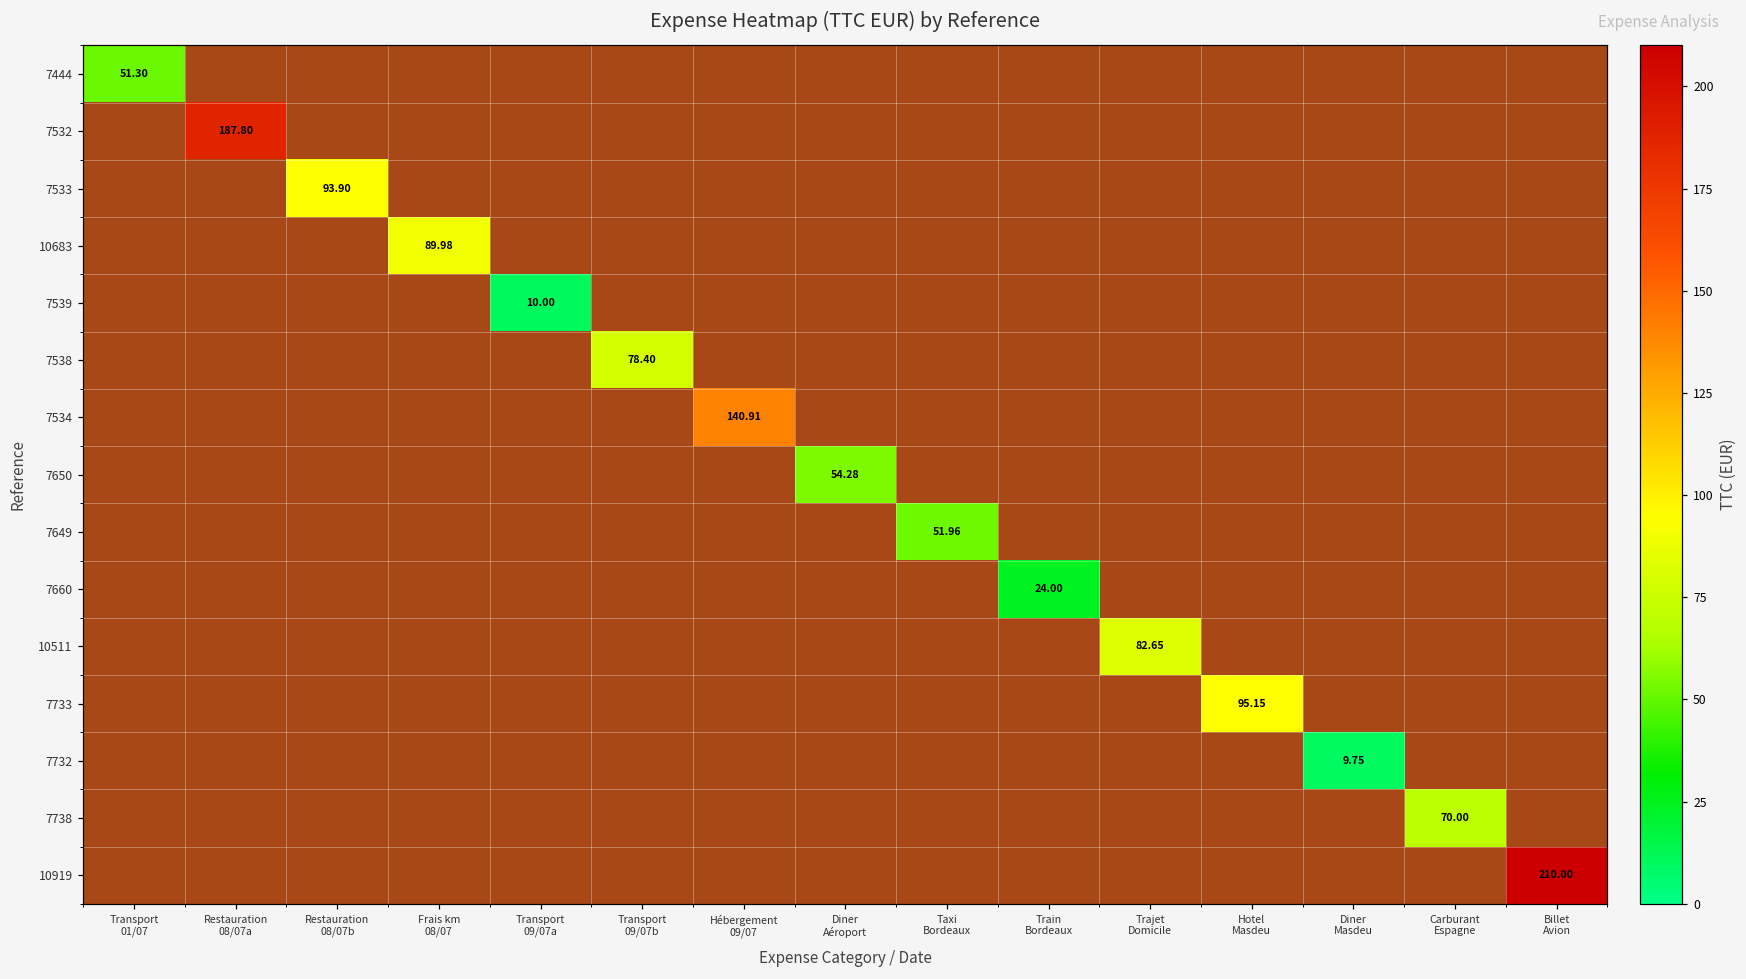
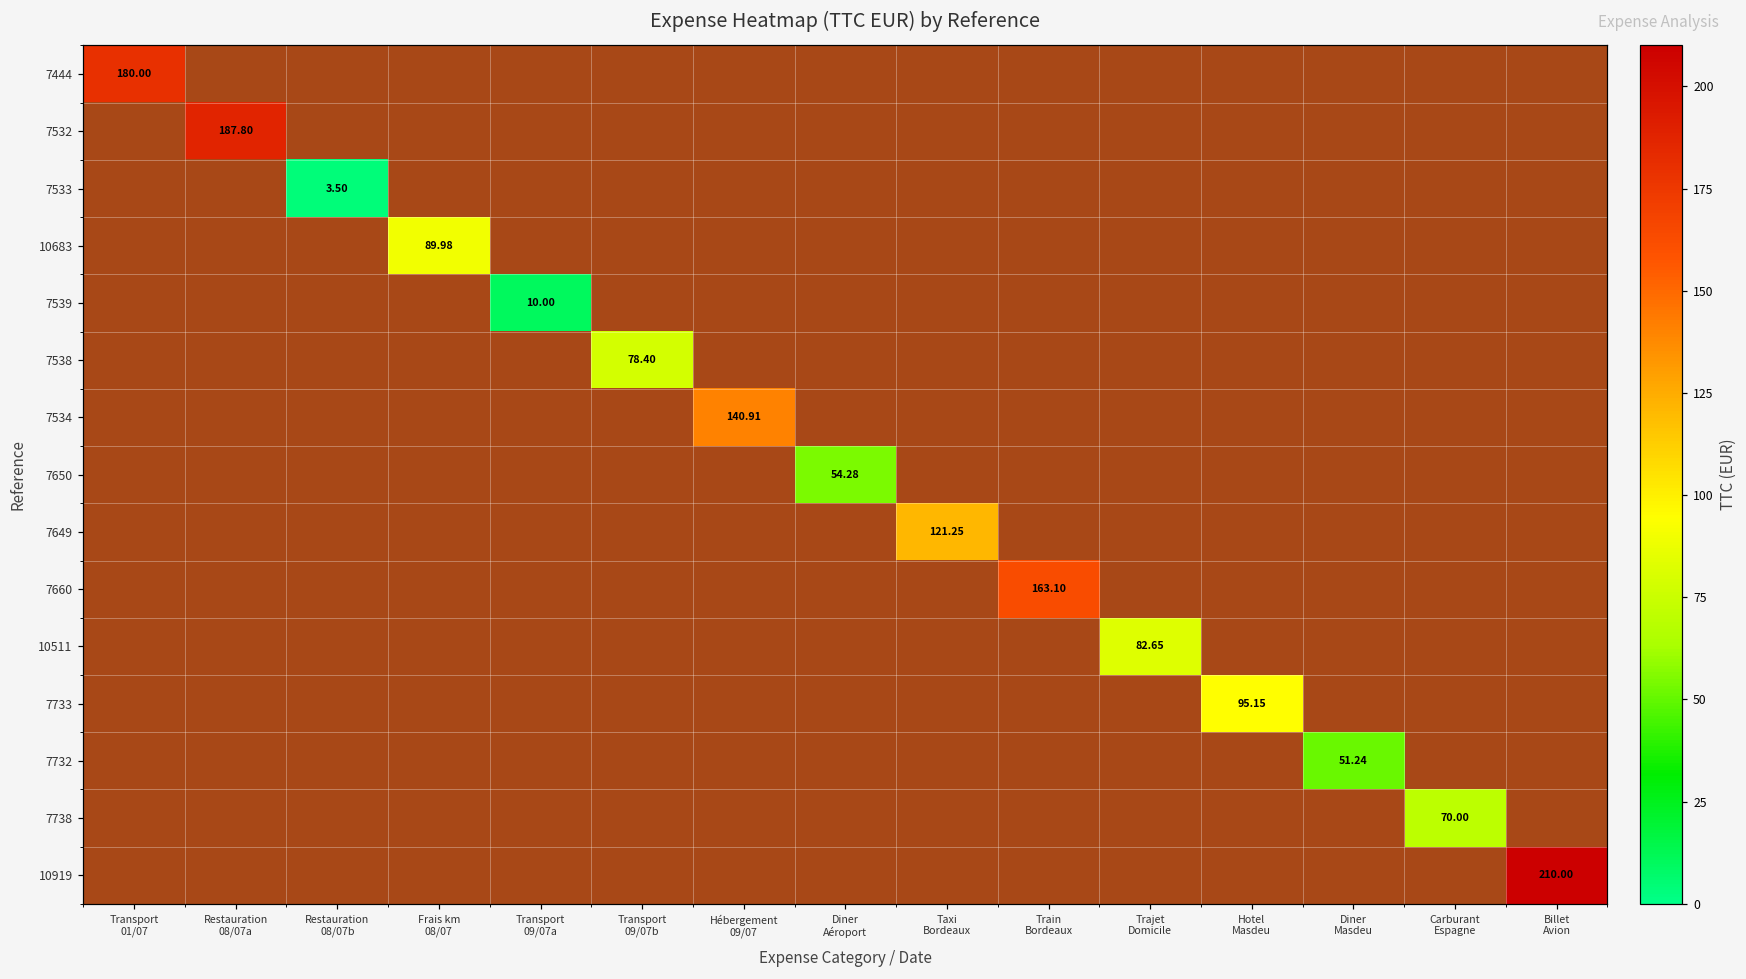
  {
    "7444": {
-     "Transport 01/07": 51.30
+     "Transport 01/07": 180.00
    },
    "7532": {
      "Restauration 08/07a": 187.80
    },
    "7533": {
-     "Restauration 08/07b": 93.90
+     "Restauration 08/07b": 3.50
    },
    "10683": {
      "Frais km 08/07": 89.98
    },
    "7539": {
      "Transport 09/07a": 10.00
    },
    "7538": {
      "Transport 09/07b": 78.40
    },
    "7534": {
      "Hébergement 09/07": 140.91
    },
    "7650": {
      "Diner Aéroport": 54.28
    },
    "7649": {
-     "Taxi Bordeaux": 51.96
+     "Taxi Bordeaux": 121.25
    },
    "7660": {
-     "Train Bordeaux": 24.00
+     "Train Bordeaux": 163.10
    },
    "10511": {
      "Trajet Domicile": 82.65
    },
    "7733": {
      "Hotel Masdeu": 95.15
    },
    "7732": {
-     "Diner Masdeu": 9.75
+     "Diner Masdeu": 51.24
    },
    "7738": {
      "Carburant Espagne": 70.00
    },
    "10919": {
      "Billet Avion": 210.00
    }
  }
